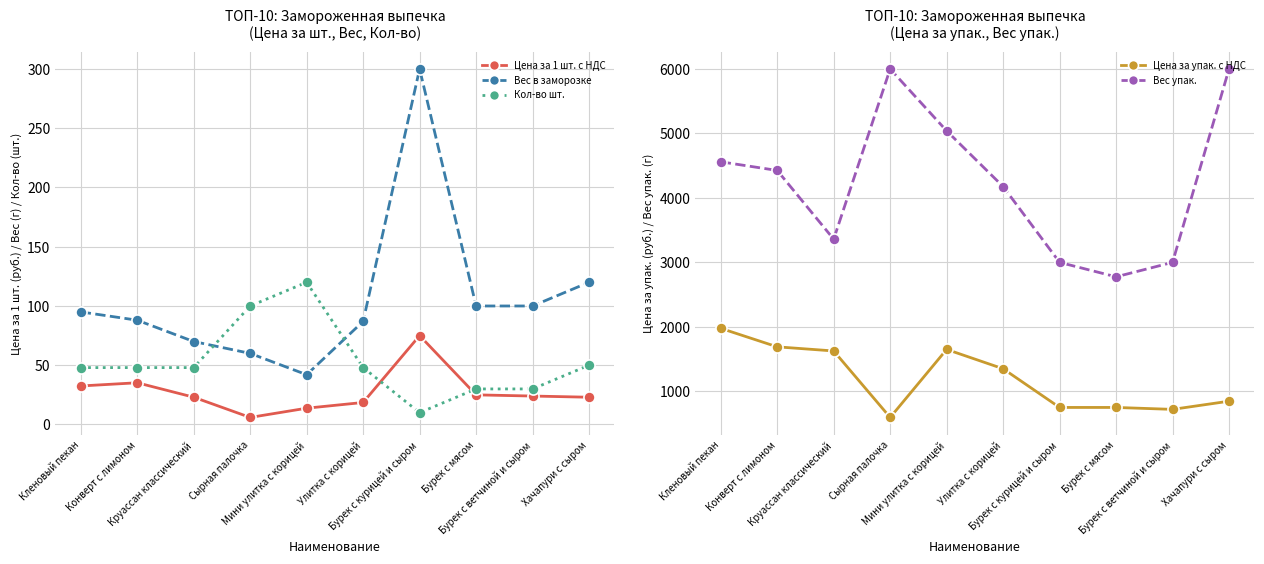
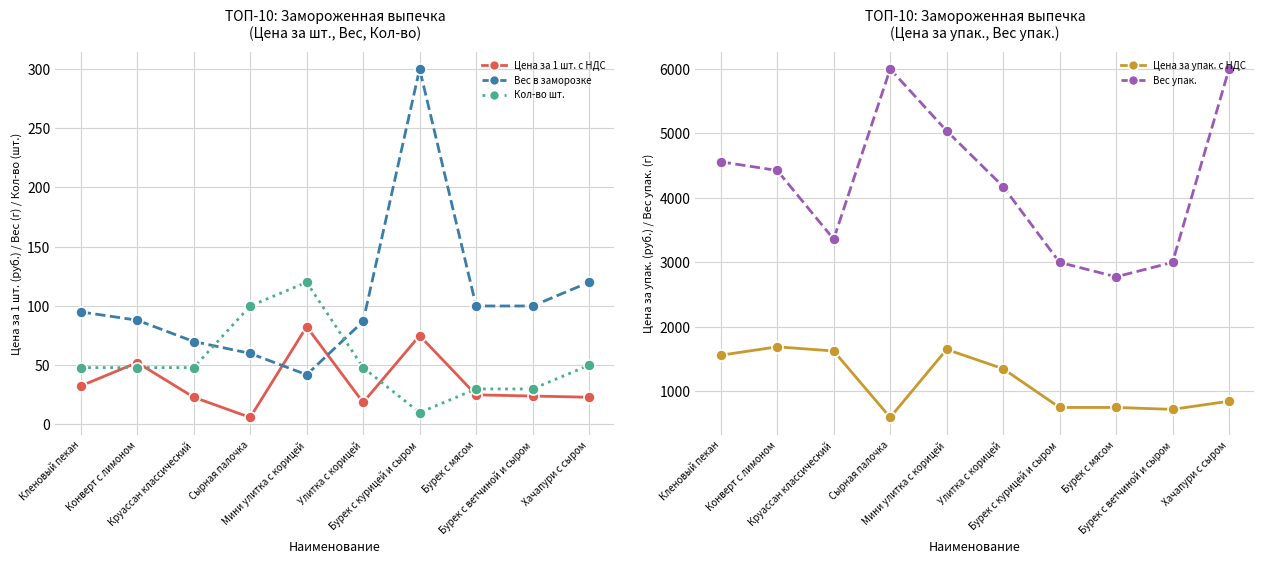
  {
    "ТОП-10: Замороженная выпечка (Цена за шт., Вес, Кол-во)": {
      "Цена за 1 шт. с НДС": {
        "Кленовый пекан": 33,
-       "Конверт с лимоном": 35,
+       "Конверт с лимоном": 52,
        "Круассан классический": 23,
        "Сырная палочка": 6,
-       "Мини улитка с корицей": 14,
+       "Мини улитка с корицей": 83,
        "Улитка с корицей": 19,
        "Бурек с курицей и сыром": 75,
        "Бурек с мясом": 25,
        "Бурек с ветчиной и сыром": 24,
        "Хачапури с сыром": 23
      }
    },
    "ТОП-10: Замороженная выпечка (Цена за упак., Вес упак.)": {
      "Цена за упак. с НДС": {
-       "Кленовый пекан": 2000,
+       "Кленовый пекан": 1600,
        "Конверт с лимоном": 1700,
        "Круассан классический": 1600,
        "Сырная палочка": 600,
        "Мини улитка с корицей": 1700,
        "Улитка с корицей": 1400,
        "Бурек с курицей и сыром": 800,
        "Бурек с мясом": 800,
        "Бурек с ветчиной и сыром": 700,
        "Хачапури с сыром": 800
      },
      "Вес упак.": {
        "Кленовый пекан": 4600,
        "Конверт с лимоном": 4400,
        "Круассан классический": 3400,
        "Сырная палочка": 6000,
        "Мини улитка с корицей": 5000,
        "Улитка с корицей": 4200,
        "Бурек с курицей и сыром": 3000,
        "Бурек с мясом": 2800,
        "Бурек с ветчиной и сыром": 3000,
        "Хачапури с сыром": 6000
      }
    }
  }
